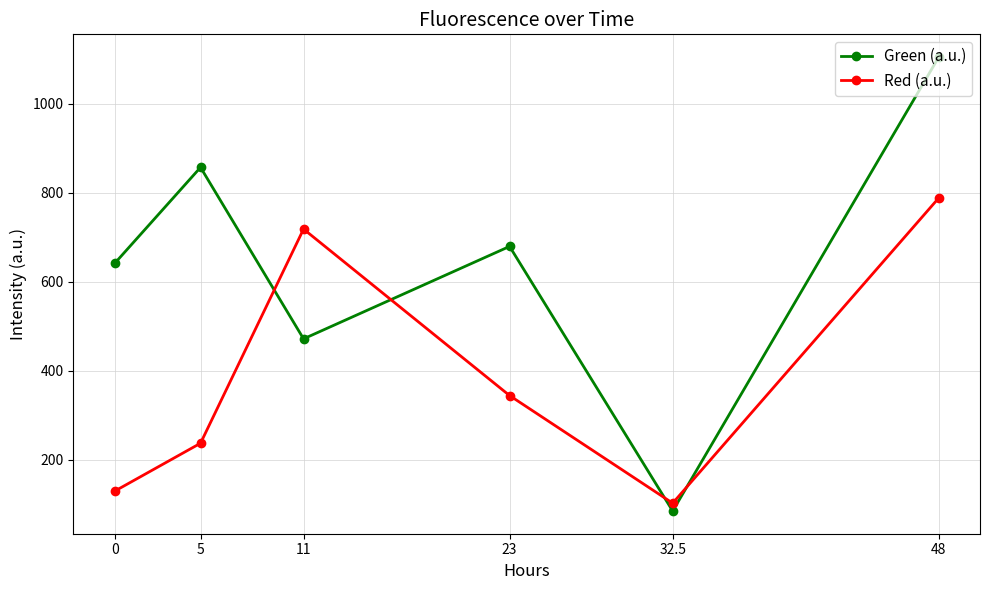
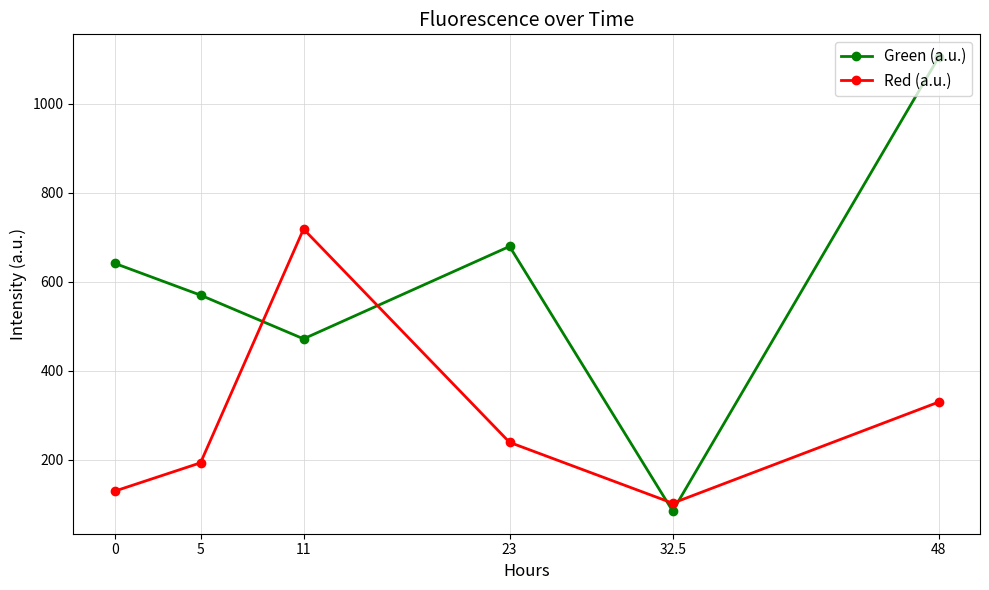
  {
    "Green (a.u.)": {
      "0": 640,
-     "5": 860,
+     "5": 570,
      "11": 470,
      "23": 680,
      "32.5": 80
    },
    "Red (a.u.)": {
      "0": 130,
-     "5": 240,
+     "5": 190,
      "11": 720,
-     "23": 340,
+     "23": 240,
      "32.5": 100,
-     "48": 790
+     "48": 330
    }
  }
